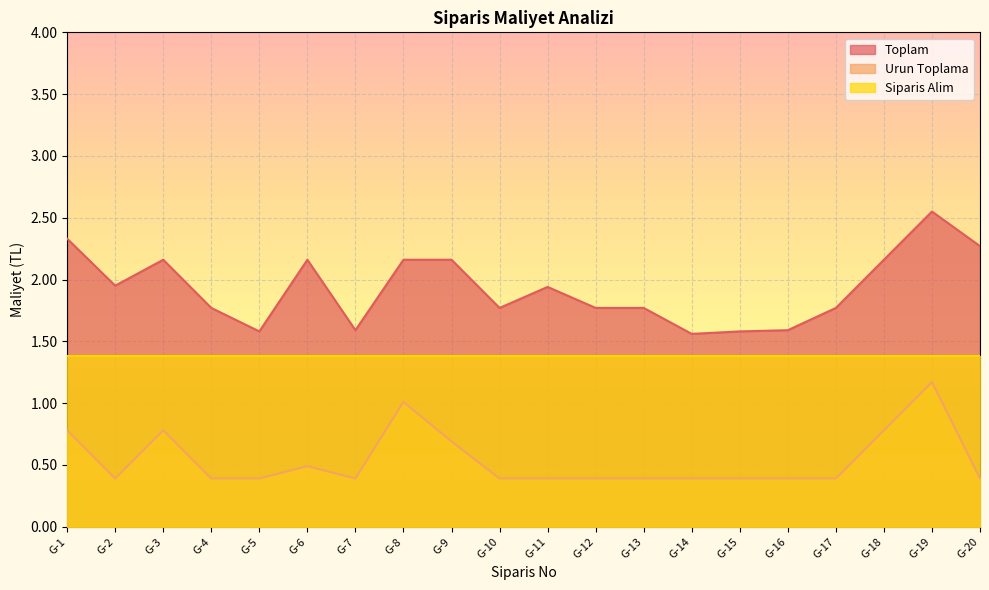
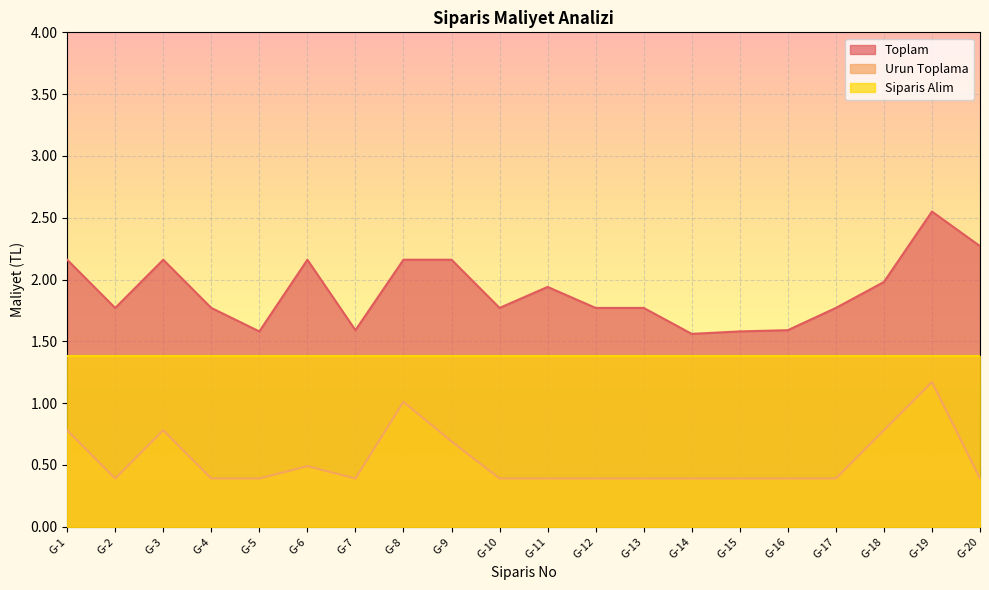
  {
    "Toplam": {
-     "G-1": 2.33,
-     "G-2": 1.95,
+     "G-1": 2.16,
+     "G-2": 1.77,
      "G-3": 2.16,
      "G-4": 1.77,
      "G-5": 1.58,
      "G-6": 2.16,
      "G-7": 1.59,
      "G-8": 2.16,
      "G-9": 2.16,
      "G-10": 1.77,
      "G-11": 1.94,
      "G-12": 1.77,
      "G-13": 1.77,
      "G-14": 1.56,
      "G-15": 1.58,
      "G-16": 1.59,
      "G-17": 1.77,
-     "G-18": 2.16,
+     "G-18": 1.98,
      "G-19": 2.55,
      "G-20": 2.27
    },
    "Urun Toplama": {
      "G-1": 0.78,
      "G-2": 0.39,
      "G-3": 0.78,
      "G-4": 0.39,
      "G-5": 0.39,
      "G-6": 0.49,
      "G-7": 0.39,
      "G-8": 1.01,
      "G-9": 0.69,
      "G-10": 0.39,
      "G-11": 0.39,
      "G-12": 0.39,
      "G-13": 0.39,
      "G-14": 0.39,
      "G-15": 0.39,
      "G-16": 0.39,
      "G-17": 0.39,
      "G-18": 0.78,
      "G-19": 1.17,
      "G-20": 0.39
    },
    "Siparis Alim": {
      "G-1": 1.38,
      "G-2": 1.38,
      "G-3": 1.38,
      "G-4": 1.38,
      "G-5": 1.38,
      "G-6": 1.38,
      "G-7": 1.38,
      "G-8": 1.38,
      "G-9": 1.38,
      "G-10": 1.38,
      "G-11": 1.38,
      "G-12": 1.38,
      "G-13": 1.38,
      "G-14": 1.38,
      "G-15": 1.38,
      "G-16": 1.38,
      "G-17": 1.38,
      "G-18": 1.38,
      "G-19": 1.38,
      "G-20": 1.38
    }
  }
